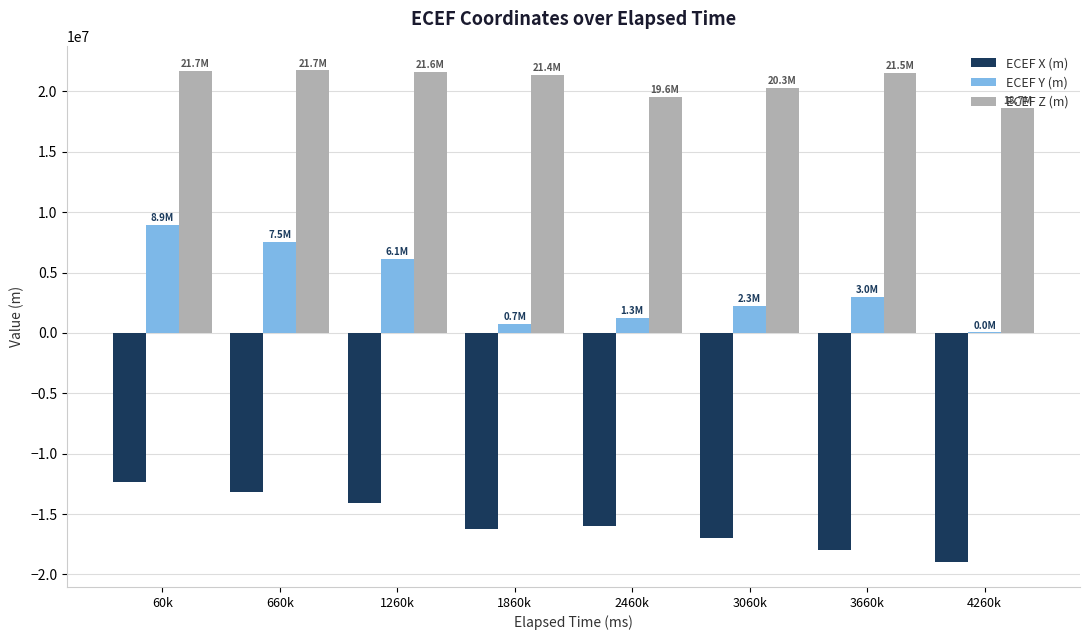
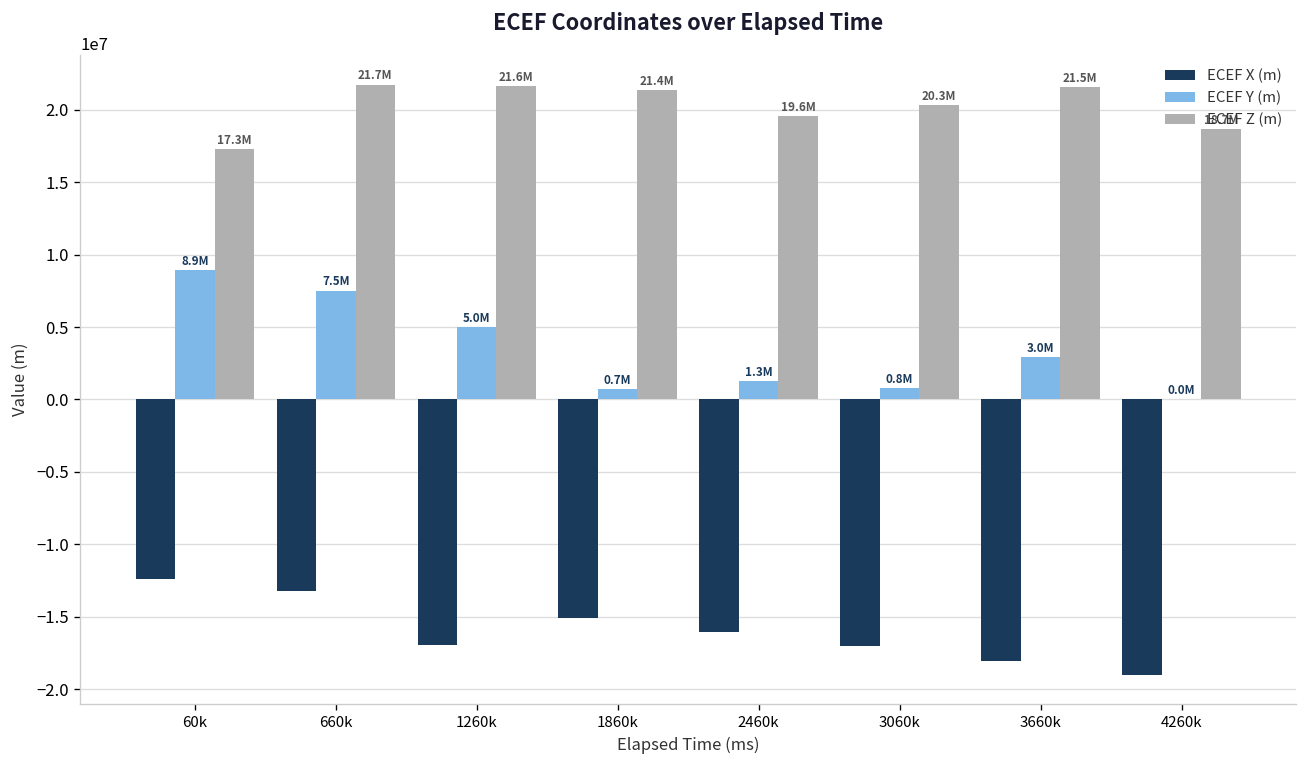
  {
    "ECEF X (m)": {
      "60k": "-12400000",
      "660k": "-13200000",
-     "1260k": "-14100000",
-     "1860k": "-16200000",
+     "1260k": "-17000000",
+     "1860k": "-15100000",
      "2460k": "-16000000",
      "3060k": "-17000000",
      "3660k": "-18000000",
      "4260k": "-19000000"
    },
    "ECEF Y (m)": {
      "60k": "8.9M",
      "660k": "7.5M",
-     "1260k": "6.1M",
+     "1260k": "5.0M",
      "1860k": "0.7M",
      "2460k": "1.3M",
-     "3060k": "2.3M",
+     "3060k": "0.8M",
      "3660k": "3.0M"
    },
    "ECEF Z (m)": {
-     "60k": "21.7M",
+     "60k": "17.3M",
      "660k": "21.7M",
      "1260k": "21.6M",
      "1860k": "21.4M",
      "2460k": "19.6M",
      "3060k": "20.3M",
      "3660k": "21.5M",
      "4260k": "18.7M"
    }
  }
